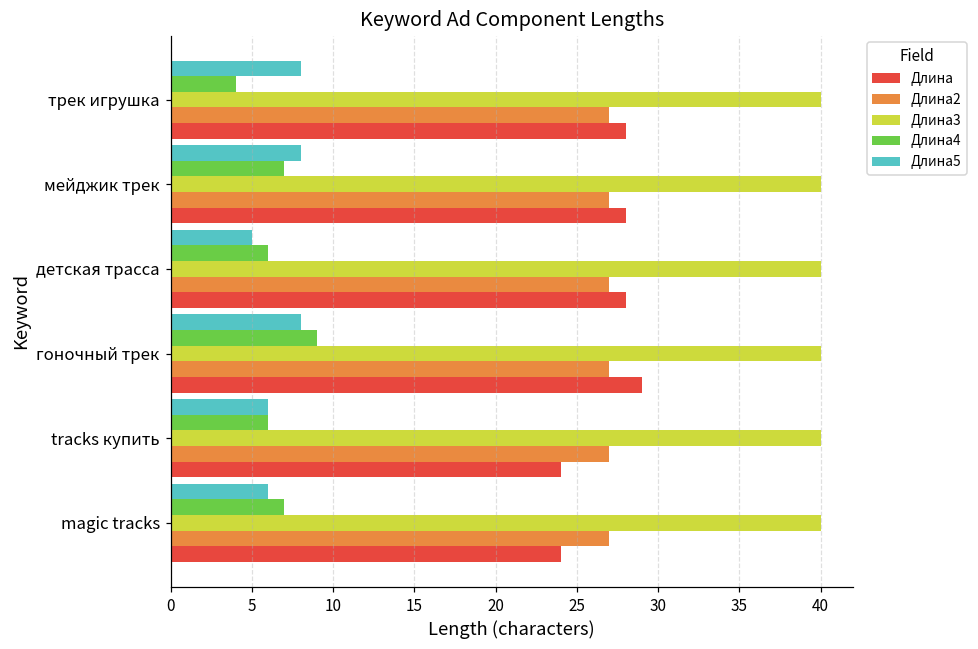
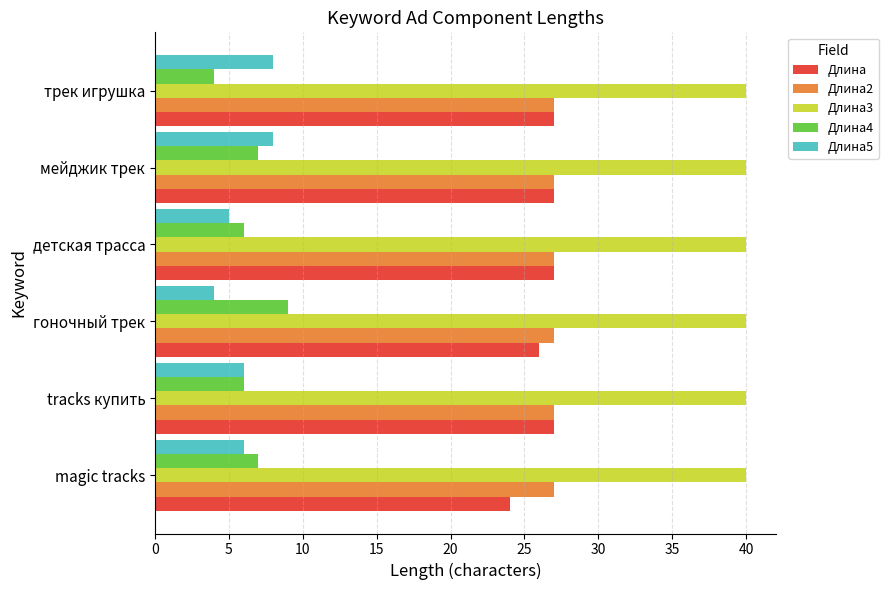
  {
    "Длина": {
-     "трек игрушка": 28,
-     "мейджик трек": 28,
-     "детская трасса": 28,
-     "гоночный трек": 29,
-     "tracks купить": 24,
+     "трек игрушка": 27,
+     "мейджик трек": 27,
+     "детская трасса": 27,
+     "гоночный трек": 26,
+     "tracks купить": 27,
      "magic tracks": 24
    },
    "Длина2": {
      "трек игрушка": 27,
      "мейджик трек": 27,
      "детская трасса": 27,
      "гоночный трек": 27,
      "tracks купить": 27,
      "magic tracks": 27
    },
    "Длина3": {
      "трек игрушка": 40,
      "мейджик трек": 40,
      "детская трасса": 40,
      "гоночный трек": 40,
      "tracks купить": 40,
      "magic tracks": 40
    },
    "Длина4": {
      "трек игрушка": 4,
      "мейджик трек": 7,
      "детская трасса": 6,
      "гоночный трек": 9,
      "tracks купить": 6,
      "magic tracks": 7
    },
    "Длина5": {
      "трек игрушка": 8,
      "мейджик трек": 8,
      "детская трасса": 5,
-     "гоночный трек": 8,
+     "гоночный трек": 4,
      "tracks купить": 6,
      "magic tracks": 6
    }
  }
